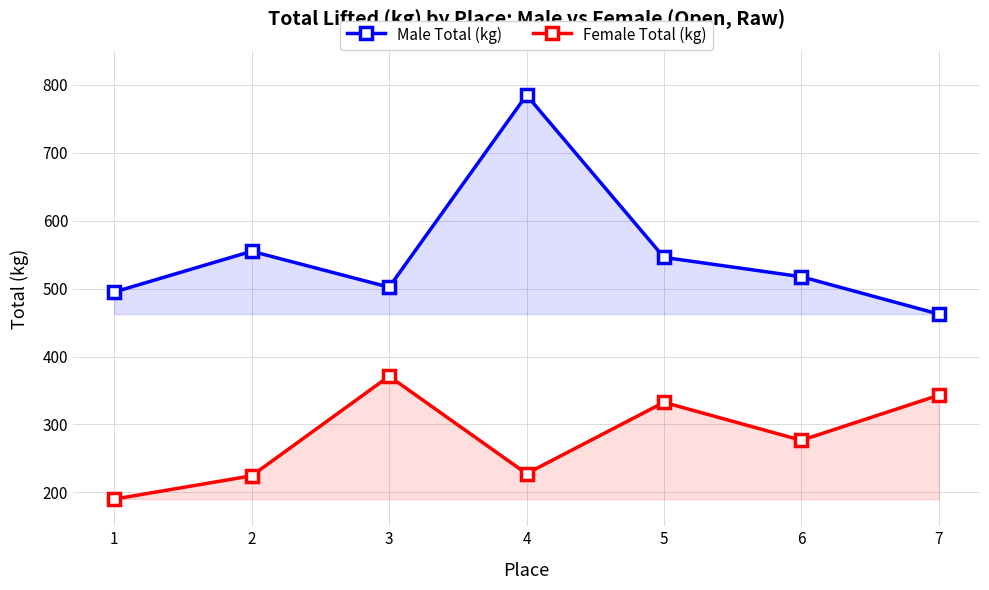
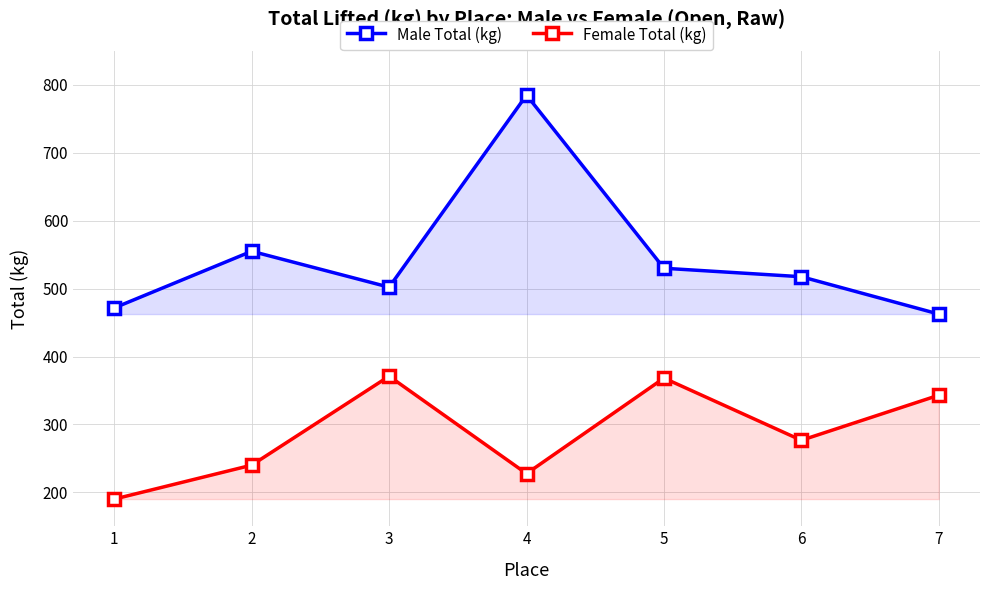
  {
    "Male Total (kg)": {
-     "1": 500,
+     "1": 470,
      "2": 560,
      "3": 500,
      "4": 790,
-     "5": 550,
+     "5": 530,
      "6": 520,
      "7": 460
    },
    "Female Total (kg)": {
      "1": 190,
-     "2": 220,
+     "2": 240,
      "3": 370,
      "4": 230,
-     "5": 330,
+     "5": 370,
      "6": 280,
      "7": 340
    }
  }
